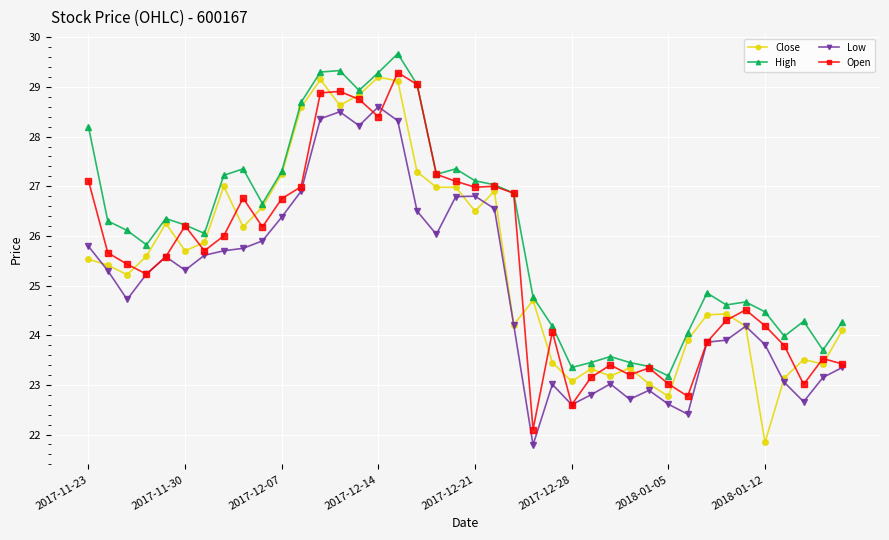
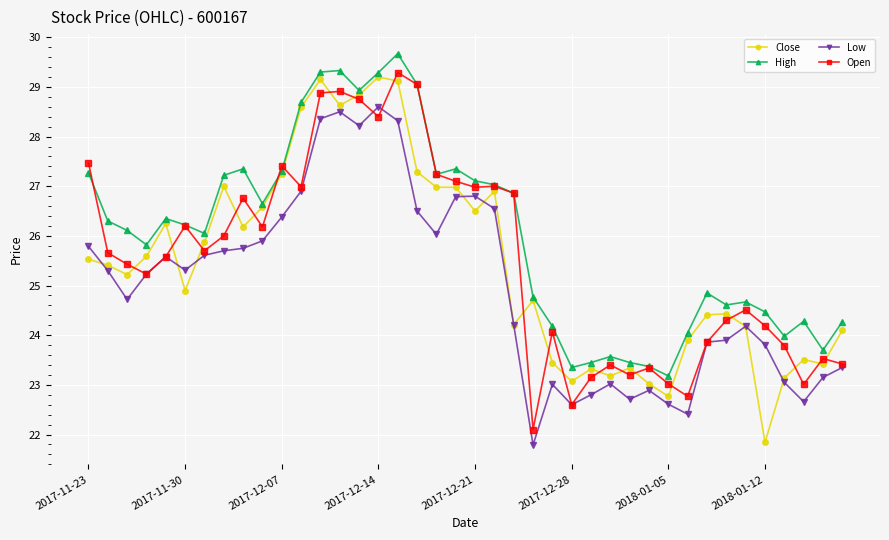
  {
    "Close": {
      "2017-11-23": 25.5,
-     "2017-11-30": 25.7,
+     "2017-11-30": 24.9,
      "2017-12-14": 29.2,
      "2017-12-21": 26.5,
      "2017-12-28": 23.1,
      "2018-01-05": 22.8,
      "2018-01-12": 21.8
    },
    "High": {
-     "2017-11-23": 28.2,
+     "2017-11-23": 27.3,
      "2017-12-14": 29.3,
      "2017-12-21": 27.1,
      "2017-12-28": 23.4,
      "2018-01-05": 23.2,
      "2018-01-12": 24.5
    },
    "Low": {
      "2017-11-23": 25.8,
      "2017-11-30": 25.3,
      "2017-12-07": 26.4,
      "2017-12-14": 28.6,
      "2017-12-21": 26.8,
      "2018-01-05": 22.6,
      "2018-01-12": 23.8
    },
    "Open": {
-     "2017-11-23": 27.1,
-     "2017-12-07": 26.8,
+     "2017-11-23": 27.5,
+     "2017-12-07": 27.4,
      "2017-12-14": 28.4,
      "2017-12-21": 27.0,
      "2018-01-05": 23.0,
      "2018-01-12": 24.2
    }
  }
